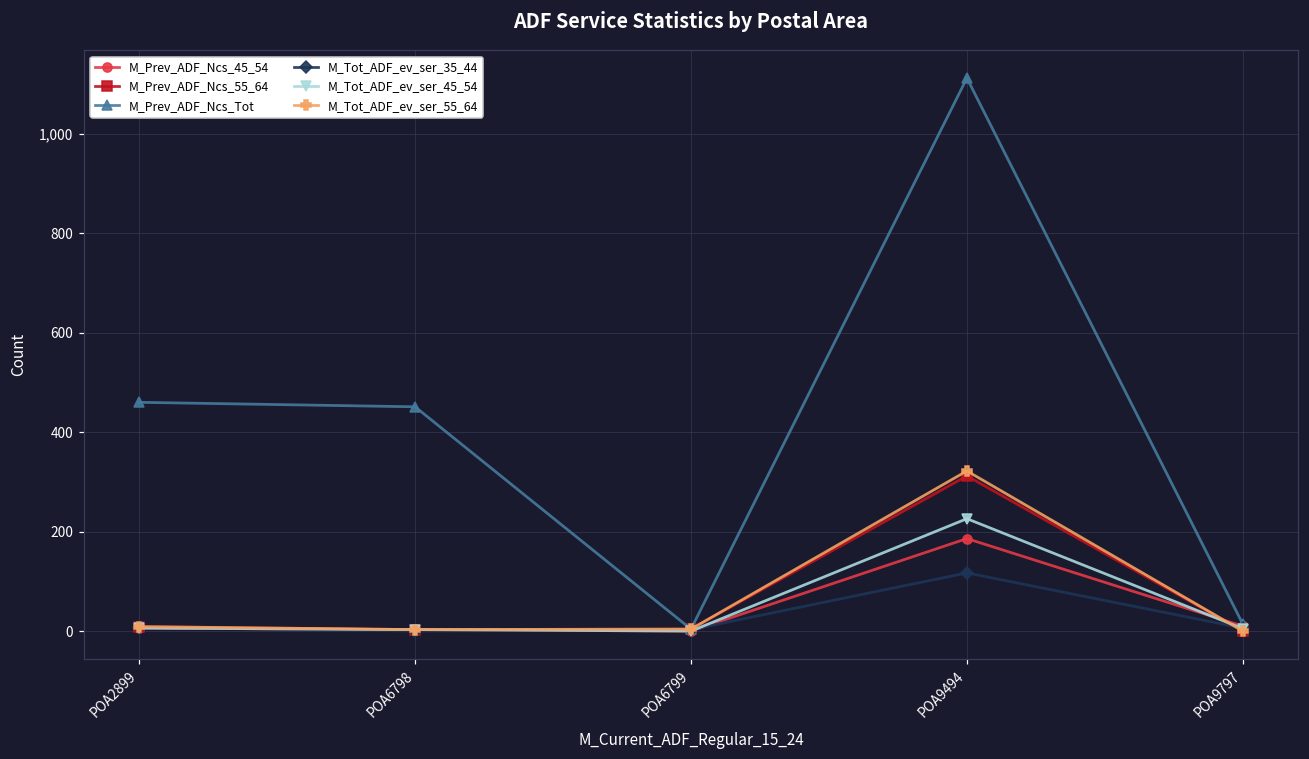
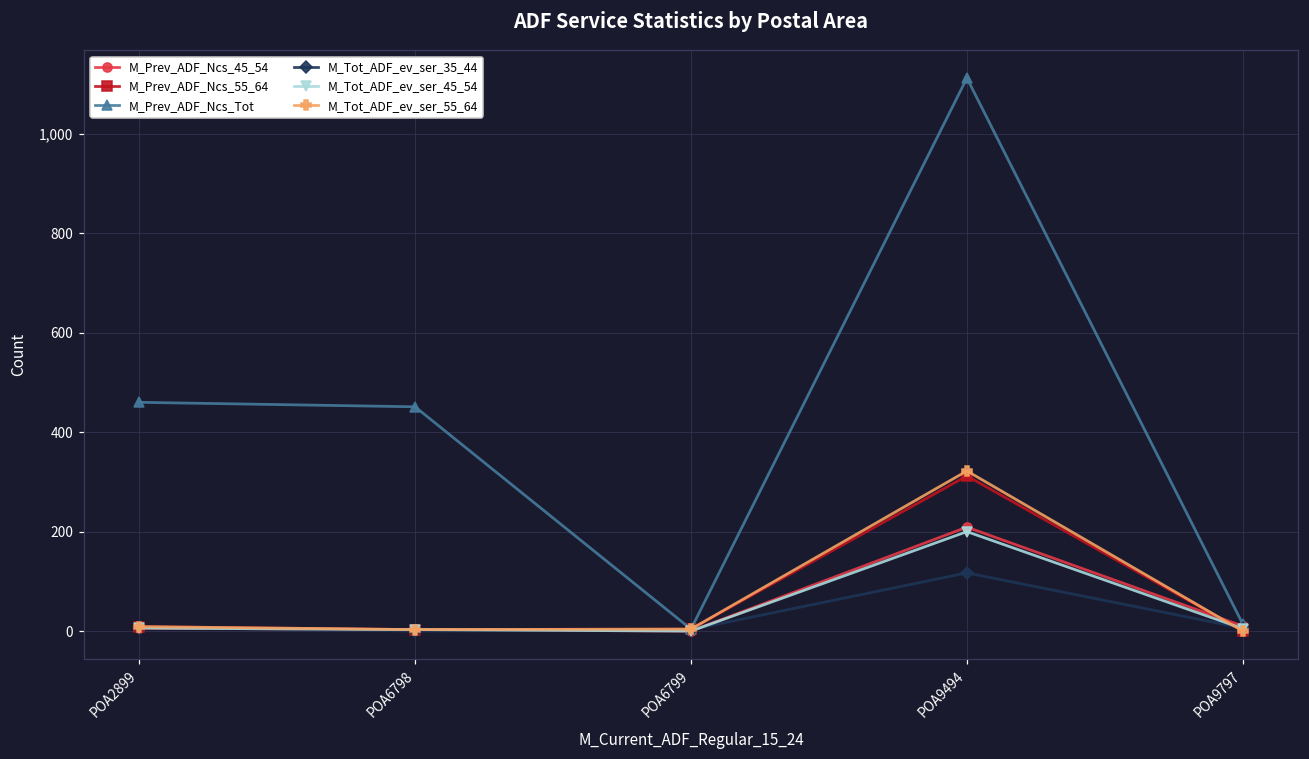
  {
    "M_Prev_ADF_Ncs_45_54": {
-     "POA9494": "190"
+     "POA9494": "210"
    },
    "M_Prev_ADF_Ncs_55_64": {
      "POA9494": "310"
    },
    "M_Prev_ADF_Ncs_Tot": {
      "POA2899": "460",
      "POA6798": "450",
      "POA9494": "1,110"
    },
    "M_Tot_ADF_ev_ser_35_44": {
      "POA9494": "120"
    },
    "M_Tot_ADF_ev_ser_45_54": {
-     "POA9494": "230"
+     "POA9494": "200"
    },
    "M_Tot_ADF_ev_ser_55_64": {
      "POA9494": "320"
    }
  }
